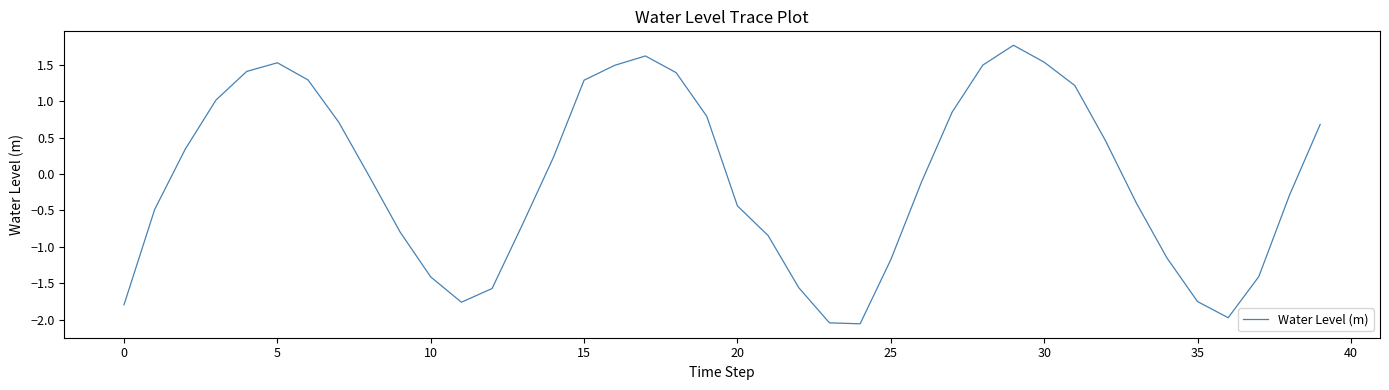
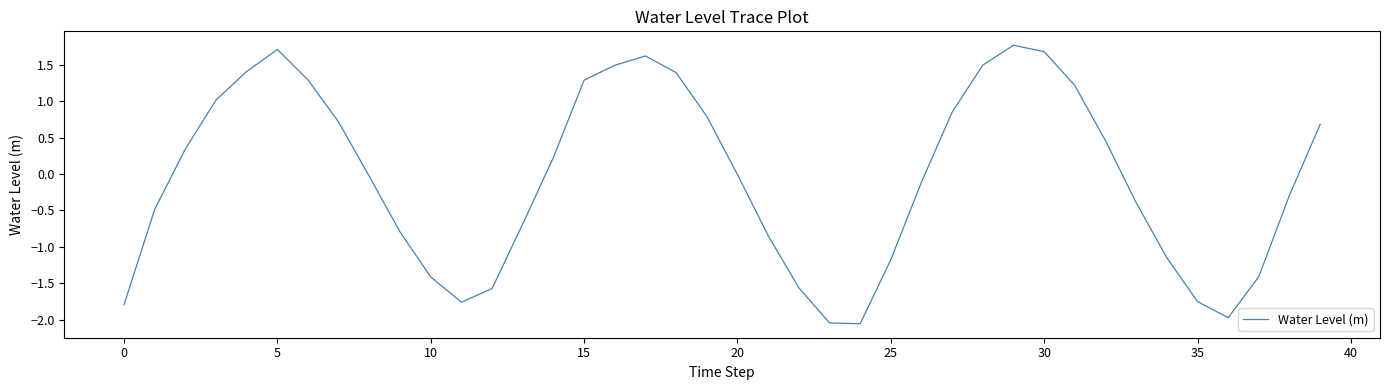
  {
    "0": -1.8,
-   "5": 1.5,
+   "5": 1.7,
    "10": -1.4,
    "15": 1.3,
-   "20": -0.4,
+   "20": 0.0,
    "25": -1.2,
-   "30": 1.5,
+   "30": 1.7,
    "35": -1.8
  }
